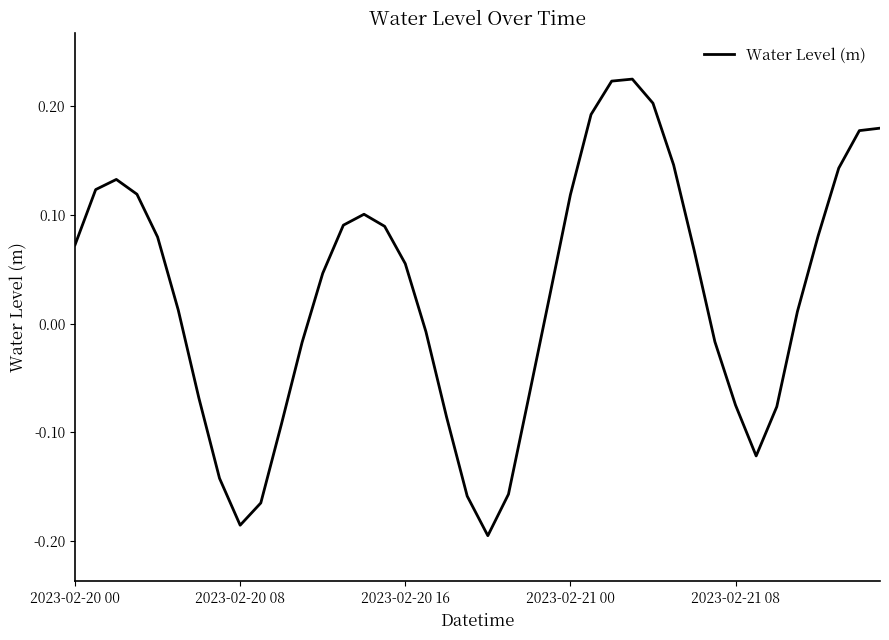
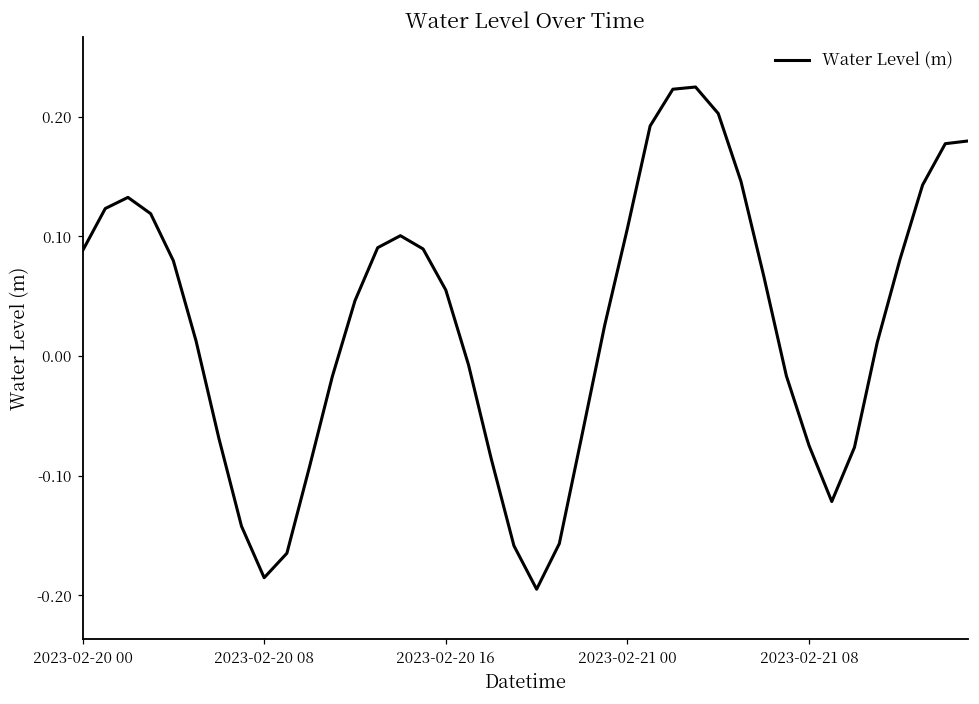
  {
-   "2023-02-20 00": 0.072,
+   "2023-02-20 00": 0.088,
    "2023-02-20 08": -0.185,
    "2023-02-20 16": 0.055,
-   "2023-02-21 00": 0.119,
+   "2023-02-21 00": 0.107,
    "2023-02-21 08": -0.075
  }
